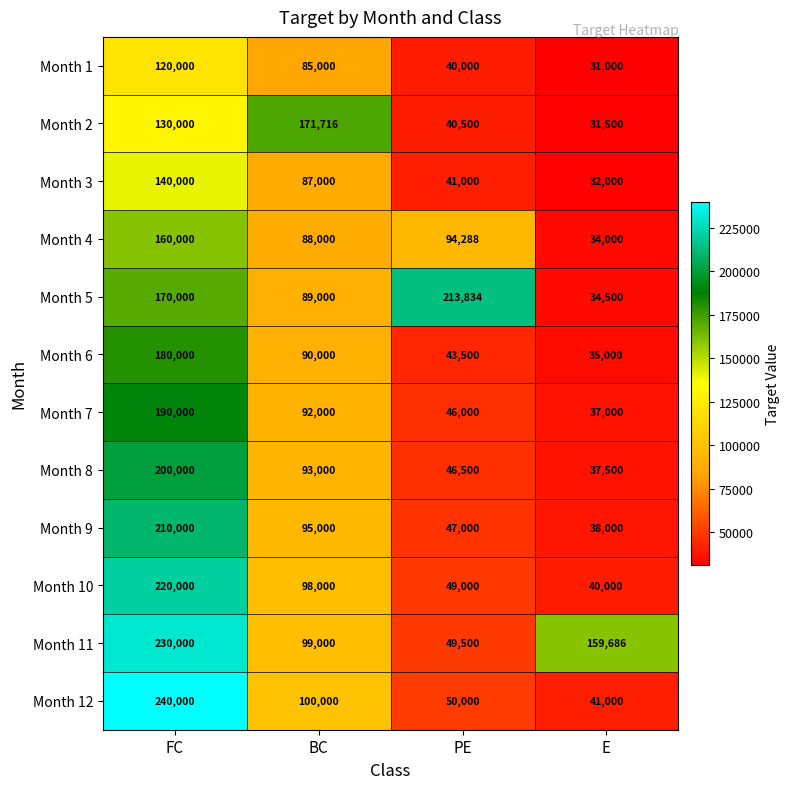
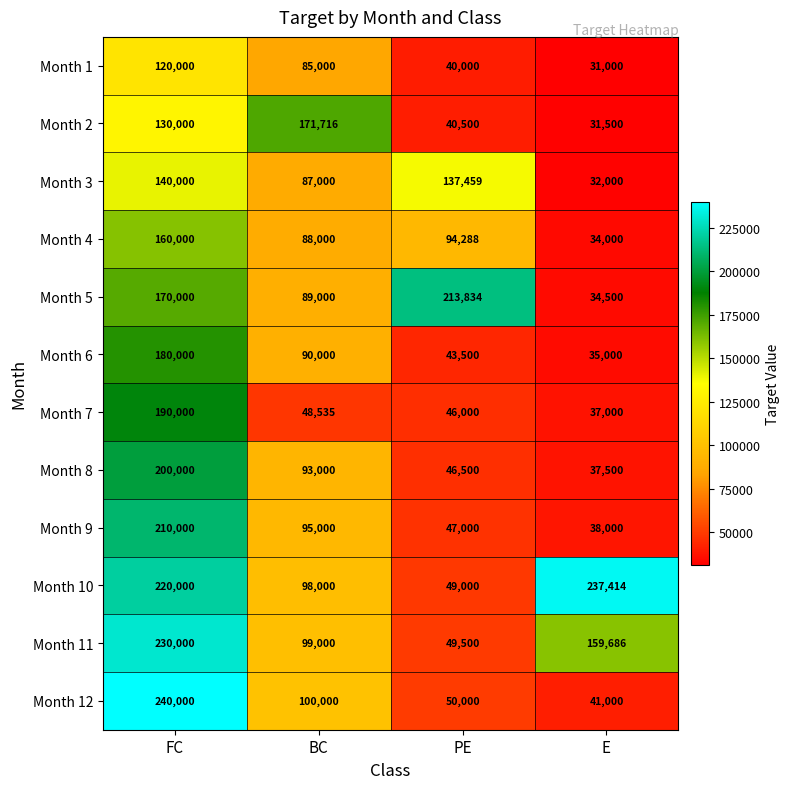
  {
    "Month 1": {
      "FC": "120,000",
      "BC": "85,000",
      "PE": "40,000",
      "E": "31,000"
    },
    "Month 2": {
      "FC": "130,000",
      "BC": "171,716",
      "PE": "40,500",
      "E": "31,500"
    },
    "Month 3": {
      "FC": "140,000",
      "BC": "87,000",
-     "PE": "41,000",
+     "PE": "137,459",
      "E": "32,000"
    },
    "Month 4": {
      "FC": "160,000",
      "BC": "88,000",
      "PE": "94,288",
      "E": "34,000"
    },
    "Month 5": {
      "FC": "170,000",
      "BC": "89,000",
      "PE": "213,834",
      "E": "34,500"
    },
    "Month 6": {
      "FC": "180,000",
      "BC": "90,000",
      "PE": "43,500",
      "E": "35,000"
    },
    "Month 7": {
      "FC": "190,000",
-     "BC": "92,000",
+     "BC": "48,535",
      "PE": "46,000",
      "E": "37,000"
    },
    "Month 8": {
      "FC": "200,000",
      "BC": "93,000",
      "PE": "46,500",
      "E": "37,500"
    },
    "Month 9": {
      "FC": "210,000",
      "BC": "95,000",
      "PE": "47,000",
      "E": "38,000"
    },
    "Month 10": {
      "FC": "220,000",
      "BC": "98,000",
      "PE": "49,000",
-     "E": "40,000"
+     "E": "237,414"
    },
    "Month 11": {
      "FC": "230,000",
      "BC": "99,000",
      "PE": "49,500",
      "E": "159,686"
    },
    "Month 12": {
      "FC": "240,000",
      "BC": "100,000",
      "PE": "50,000",
      "E": "41,000"
    }
  }
